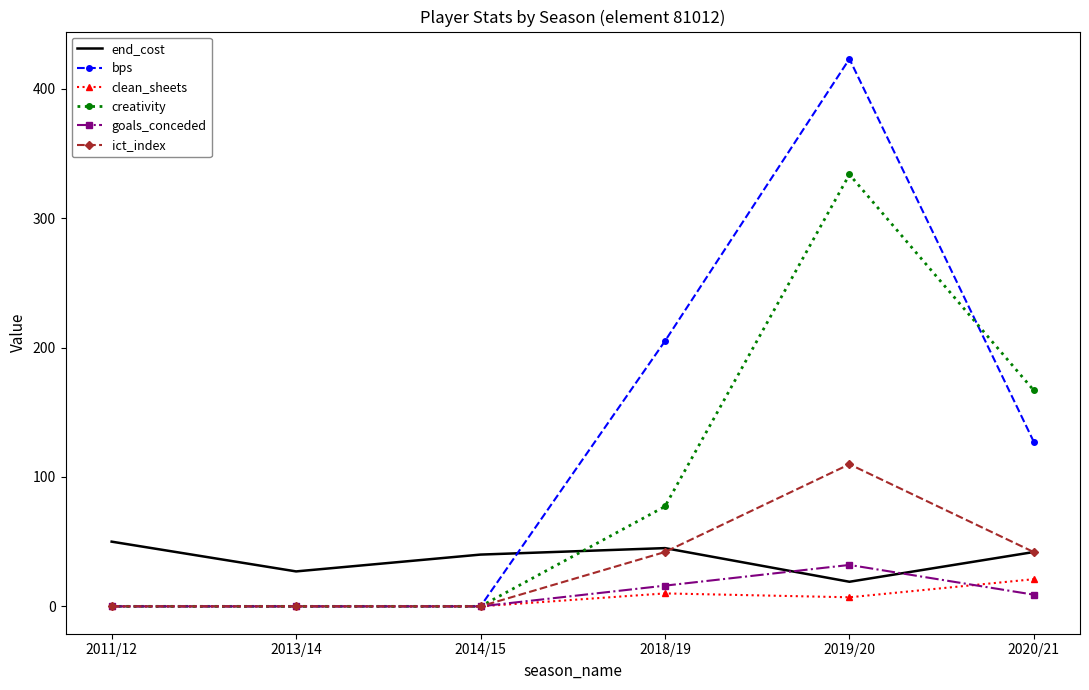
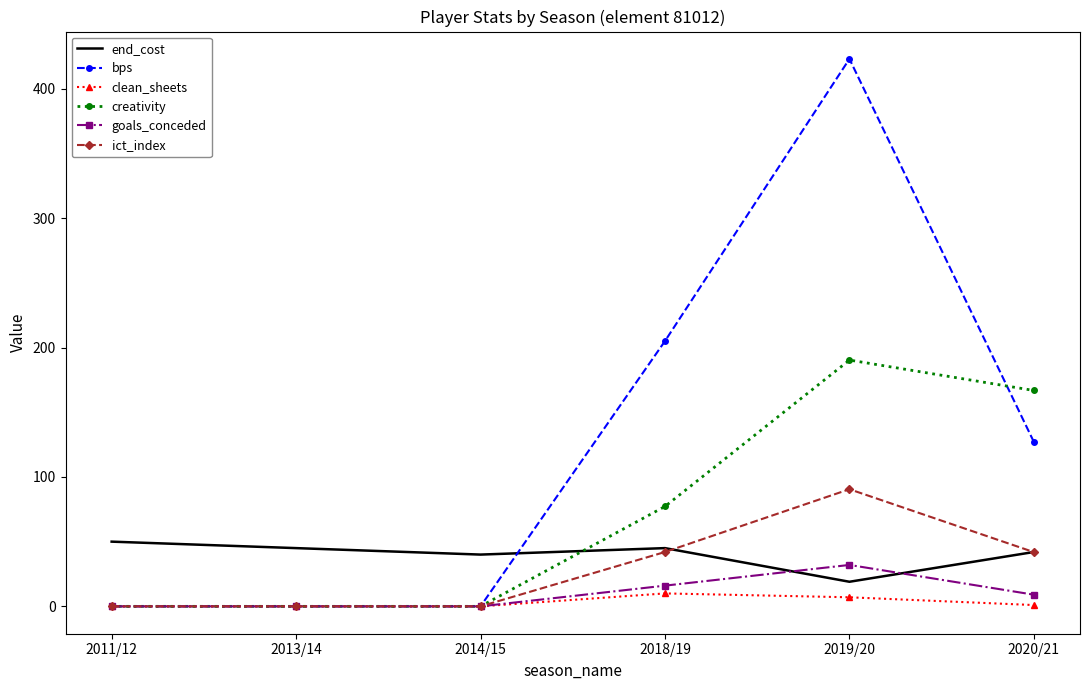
  {
    "end_cost": {
      "2011/12": 50,
-     "2013/14": 27,
+     "2013/14": 45,
      "2014/15": 40,
      "2018/19": 45,
      "2019/20": 19
    },
    "bps": {
      "2018/19": 205,
      "2019/20": 423,
      "2020/21": 127
    },
    "clean_sheets": {
      "2018/19": 10,
      "2019/20": 7,
-     "2020/21": 21
+     "2020/21": 1
    },
    "creativity": {
      "2018/19": 77,
-     "2019/20": 334,
+     "2019/20": 190,
      "2020/21": 167
    },
    "goals_conceded": {
      "2018/19": 16,
      "2019/20": 32,
      "2020/21": 9
    },
    "ict_index": {
      "2018/19": 42,
-     "2019/20": 110
+     "2019/20": 91
    }
  }
